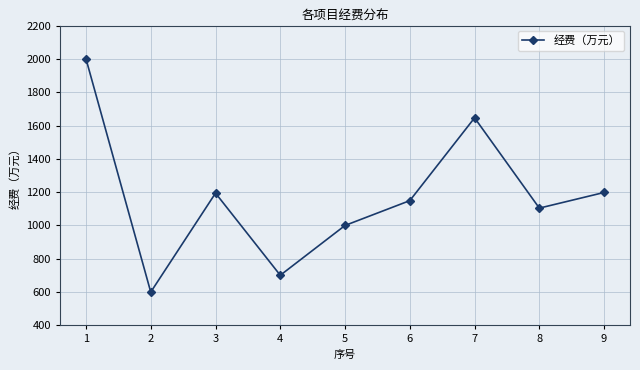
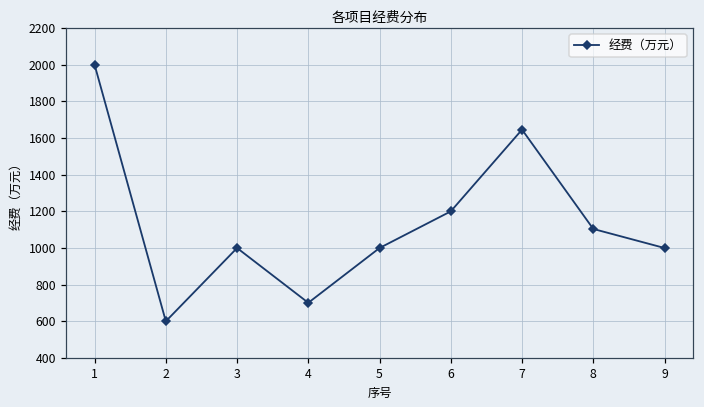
  {
    "1": 2000,
    "2": 600,
-   "3": 1190,
+   "3": 1000,
    "4": 700,
    "5": 1000,
-   "6": 1150,
+   "6": 1200,
    "7": 1650,
    "8": 1100,
-   "9": 1200
+   "9": 1000
  }
